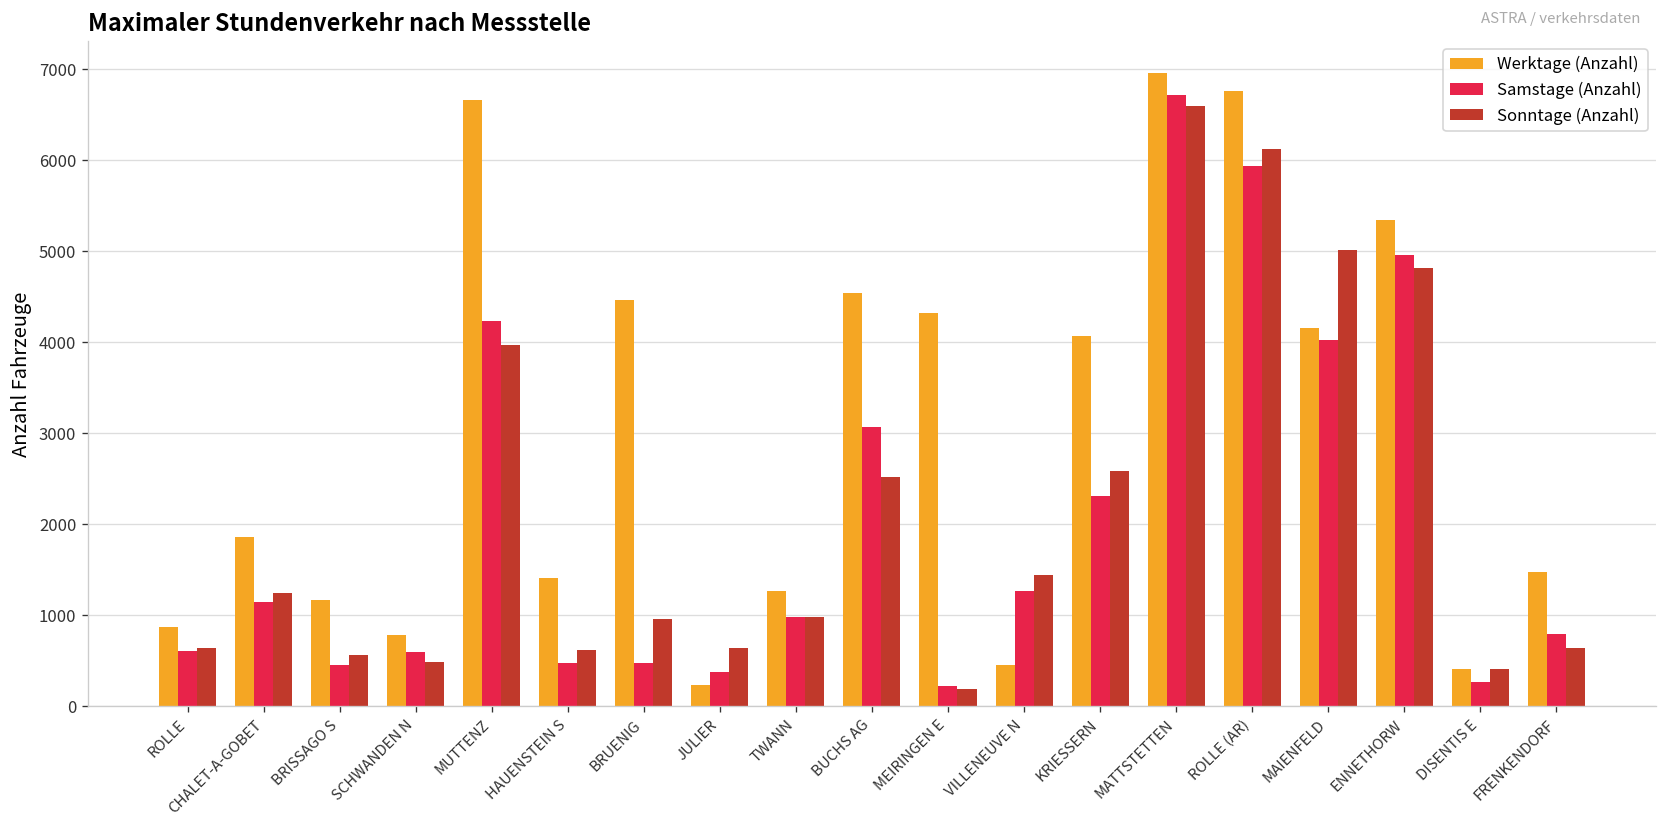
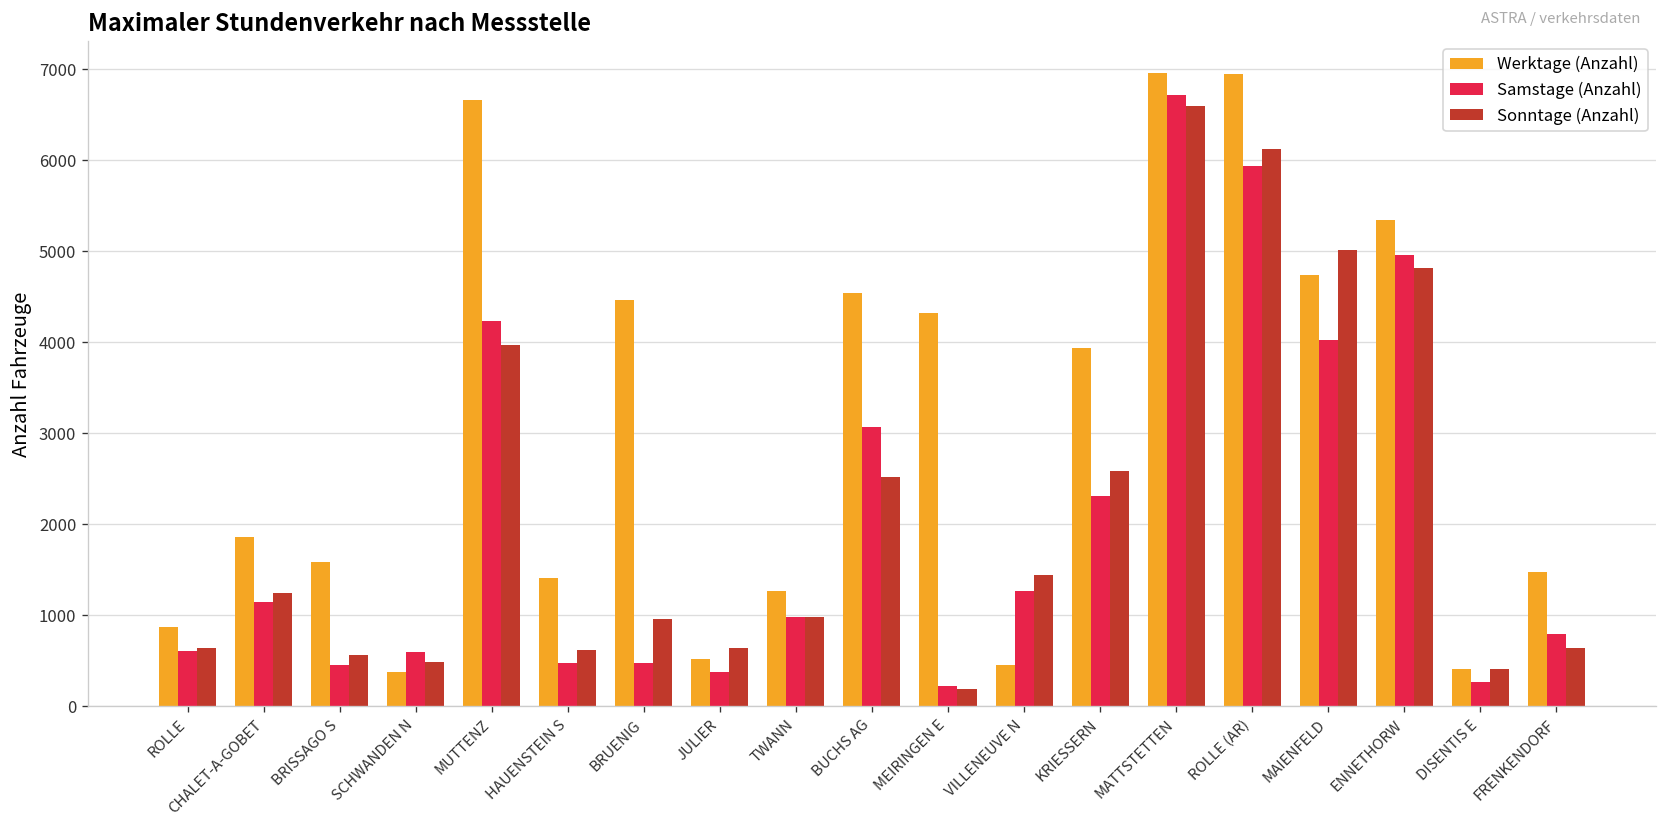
  {
    "Werktage (Anzahl)": {
      "ROLLE": 900,
      "CHALET-A-GOBET": 1900,
-     "BRISSAGO S": 1200,
-     "SCHWANDEN N": 800,
+     "BRISSAGO S": 1600,
+     "SCHWANDEN N": 400,
      "MUTTENZ": 6700,
      "HAUENSTEIN S": 1400,
      "BRUENIG": 4500,
-     "JULIER": 200,
+     "JULIER": 500,
      "TWANN": 1300,
      "BUCHS AG": 4500,
      "MEIRINGEN E": 4300,
      "VILLENEUVE N": 500,
-     "KRIESSERN": 4100,
+     "KRIESSERN": 3900,
      "MATTSTETTEN": 7000,
-     "ROLLE (AR)": 6800,
-     "MAIENFELD": 4200,
+     "ROLLE (AR)": 7000,
+     "MAIENFELD": 4700,
      "ENNETHORW": 5300,
      "DISENTIS E": 400,
      "FRENKENDORF": 1500
    }
  }
